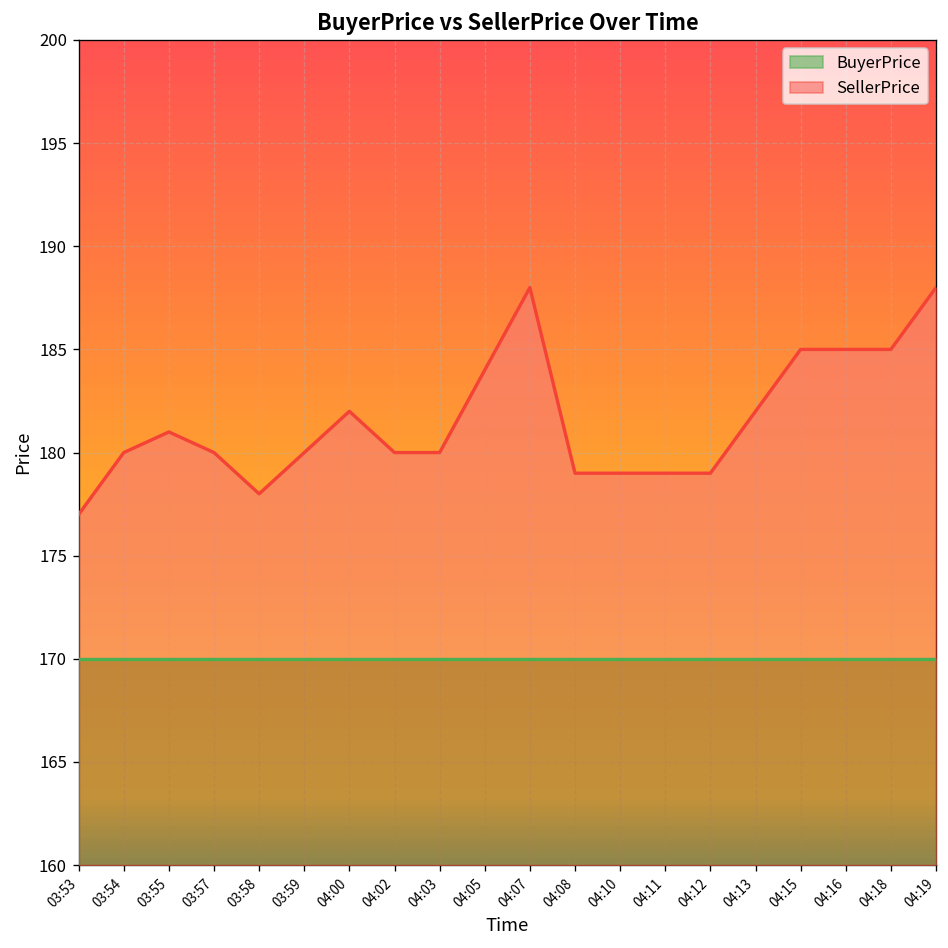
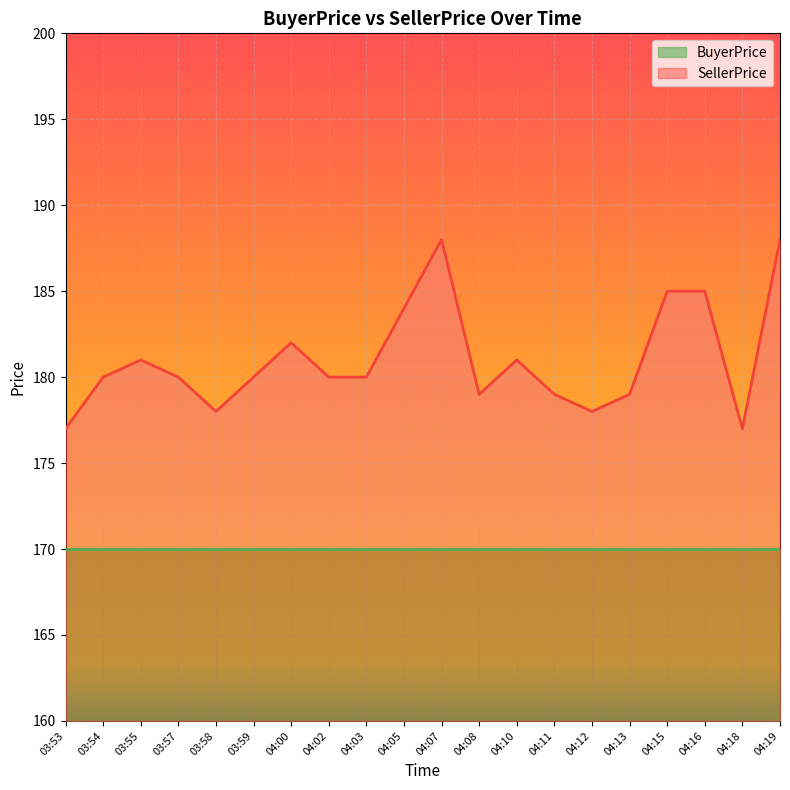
  {
    "BuyerPrice": {
      "03:53": 170,
      "03:54": 170,
      "03:55": 170,
      "03:57": 170,
      "03:58": 170,
      "03:59": 170,
      "04:00": 170,
      "04:02": 170,
      "04:03": 170,
      "04:05": 170,
      "04:07": 170,
      "04:08": 170,
      "04:10": 170,
      "04:11": 170,
      "04:12": 170,
      "04:13": 170,
      "04:15": 170,
      "04:16": 170,
      "04:18": 170,
      "04:19": 170
    },
    "SellerPrice": {
      "03:53": 177,
      "03:54": 180,
      "03:55": 181,
      "03:57": 180,
      "03:58": 178,
      "03:59": 180,
      "04:00": 182,
      "04:02": 180,
      "04:03": 180,
      "04:05": 184,
      "04:07": 188,
      "04:08": 179,
-     "04:10": 179,
+     "04:10": 181,
      "04:11": 179,
-     "04:12": 179,
-     "04:13": 182,
+     "04:12": 178,
+     "04:13": 179,
      "04:15": 185,
      "04:16": 185,
-     "04:18": 185,
+     "04:18": 177,
      "04:19": 188
    }
  }
